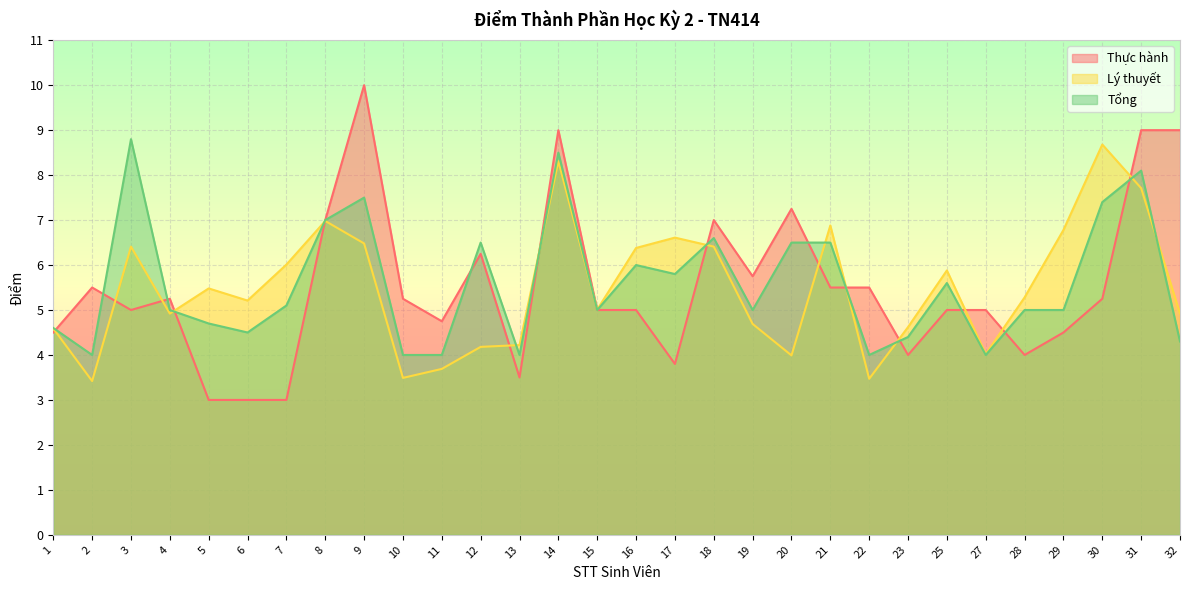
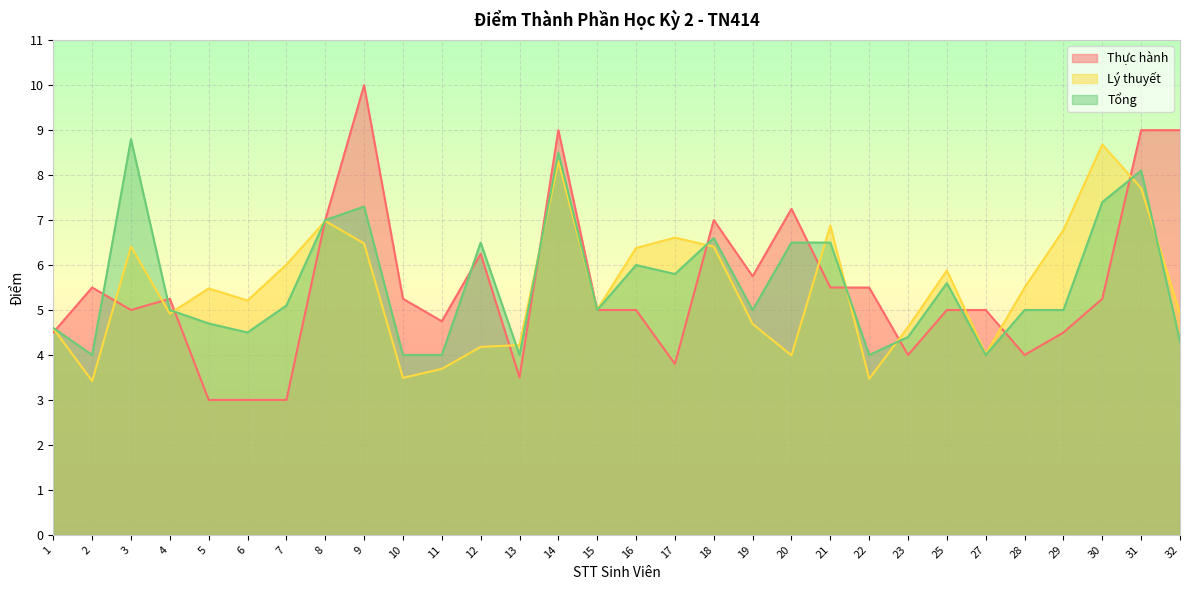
  {
    "Thực hành": {
      "1": 4.5,
      "2": 5.5,
      "3": 5.0,
      "4": 5.3,
      "5": 3.0,
      "6": 3.0,
      "7": 3.0,
      "9": 10.0,
      "10": 5.3,
      "11": 4.8,
      "12": 6.3,
      "13": 3.5,
      "14": 9.0,
      "16": 5.0,
      "17": 3.8,
      "18": 7.0,
      "19": 5.8,
      "20": 7.3,
      "21": 5.5,
      "22": 5.5,
      "23": 4.0,
      "25": 5.0,
      "27": 5.0,
      "28": 4.0,
      "29": 4.5,
      "30": 5.3,
      "31": 9.0,
      "32": 9.0
    },
    "Lý thuyết": {
      "2": 3.4,
      "3": 6.4,
      "4": 4.9,
      "5": 5.5,
      "6": 5.2,
      "7": 6.0,
      "9": 6.5,
      "10": 3.5,
      "11": 3.7,
      "12": 4.2,
      "13": 4.2,
      "14": 8.3,
      "16": 6.4,
      "17": 6.6,
      "18": 6.4,
      "19": 4.7,
      "20": 4.0,
      "21": 6.9,
      "22": 3.5,
      "23": 4.6,
      "25": 5.9,
-     "28": 5.3,
+     "28": 5.5,
      "29": 6.8,
      "30": 8.7,
      "31": 7.7,
      "32": 4.9
    },
    "Tổng": {
      "2": 4.0,
      "3": 8.8,
      "4": 5.0,
      "5": 4.7,
      "6": 4.5,
      "7": 5.1,
-     "9": 7.5,
+     "9": 7.3,
      "10": 4.0,
      "11": 4.0,
      "12": 6.5,
      "13": 4.0,
      "14": 8.5,
      "16": 6.0,
      "17": 5.8,
      "18": 6.6,
      "19": 5.0,
      "20": 6.5,
      "21": 6.5,
      "22": 4.0,
      "23": 4.4,
      "25": 5.6,
      "28": 5.0,
      "29": 5.0,
      "30": 7.4,
      "31": 8.1,
      "32": 4.3
    }
  }
